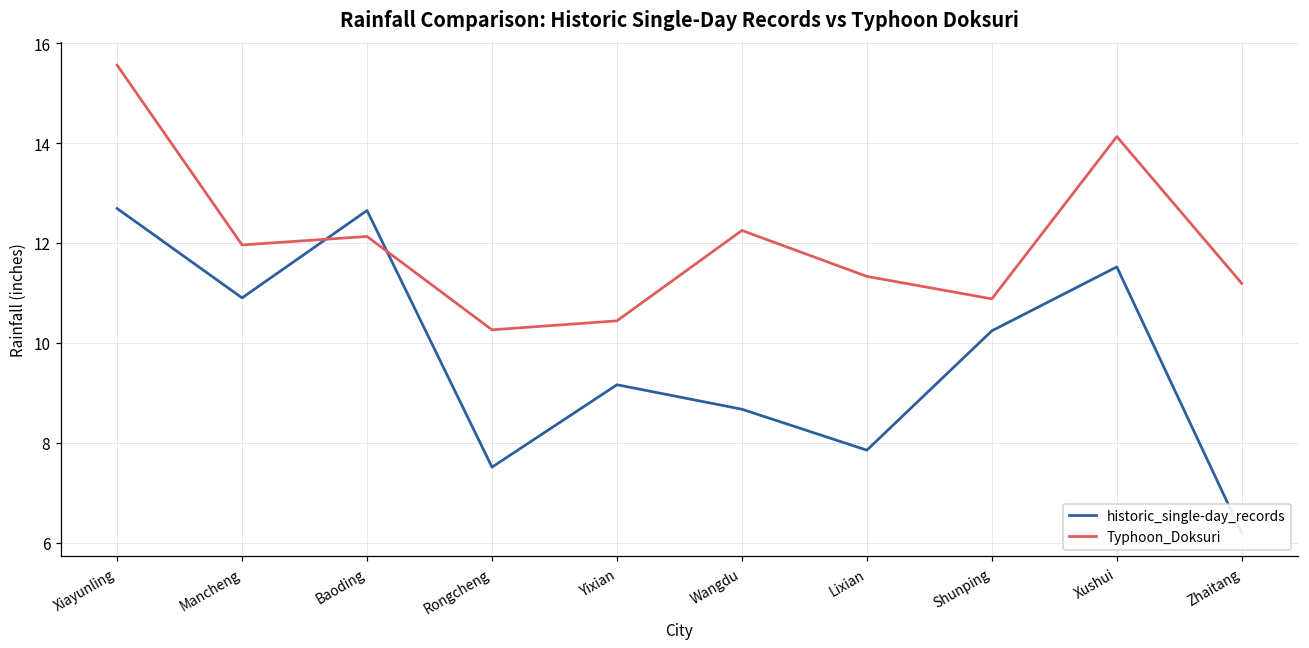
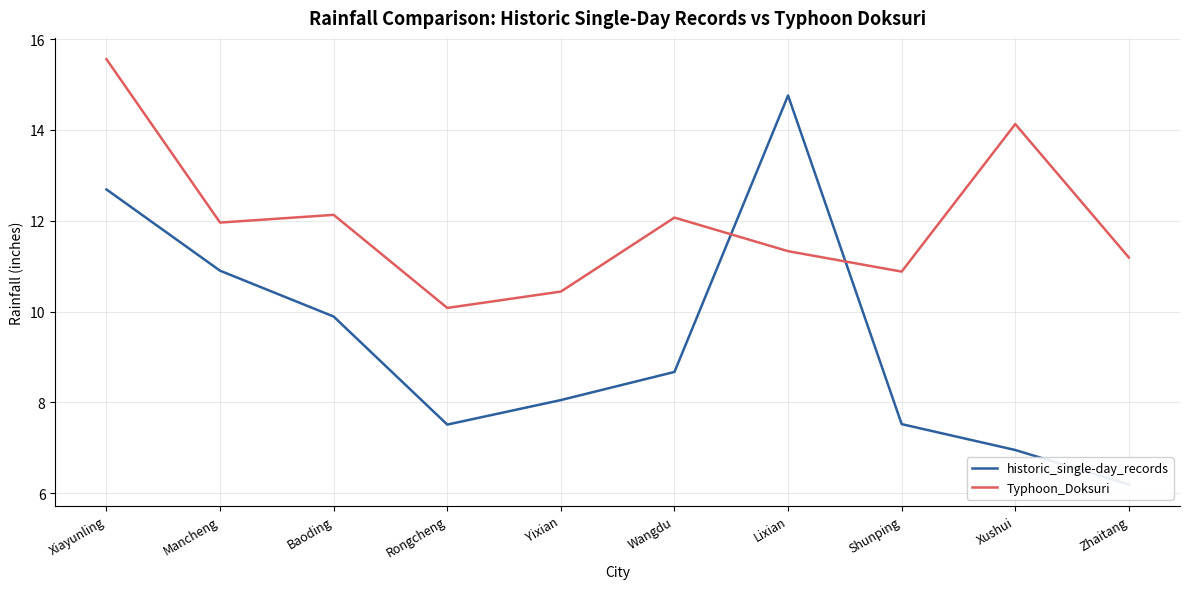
  {
    "historic_single-day_records": {
      "Xiayunling": 12.7,
      "Mancheng": 10.9,
-     "Baoding": 12.7,
+     "Baoding": 9.9,
      "Rongcheng": 7.5,
-     "Yixian": 9.2,
+     "Yixian": 8.1,
      "Wangdu": 8.7,
-     "Lixian": 7.9,
-     "Shunping": 10.2,
-     "Xushui": 11.5
+     "Lixian": 14.8,
+     "Shunping": 7.5,
+     "Xushui": 7.0
    },
    "Typhoon_Doksuri": {
      "Xiayunling": 15.6,
      "Mancheng": 12.0,
      "Baoding": 12.1,
-     "Rongcheng": 10.3,
+     "Rongcheng": 10.1,
      "Yixian": 10.4,
-     "Wangdu": 12.3,
+     "Wangdu": 12.1,
      "Lixian": 11.3,
      "Shunping": 10.9,
      "Xushui": 14.1,
      "Zhaitang": 11.2
    }
  }
